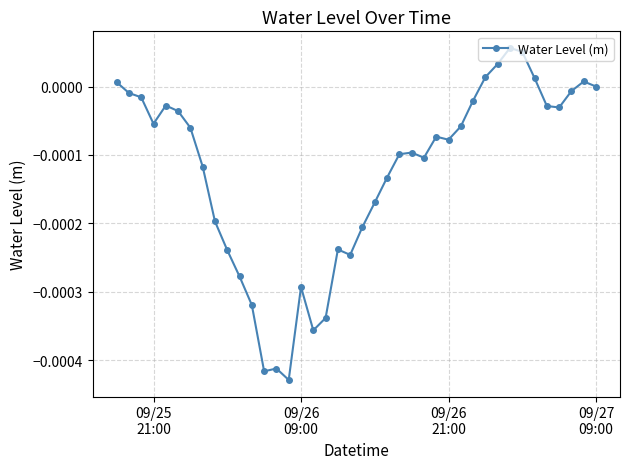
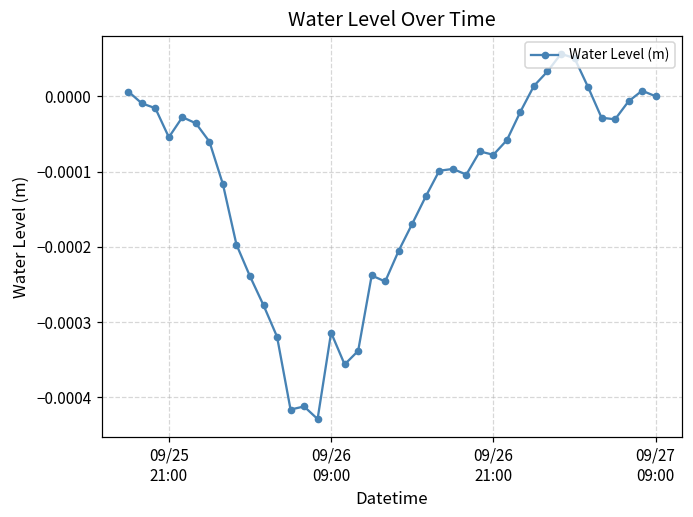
  {
    "09/25 21:00": -0.00005,
-   "09/26 09:00": -0.00029,
+   "09/26 09:00": -0.00031,
    "09/26 21:00": -0.00008,
    "09/27 09:00": 0.00000
  }
